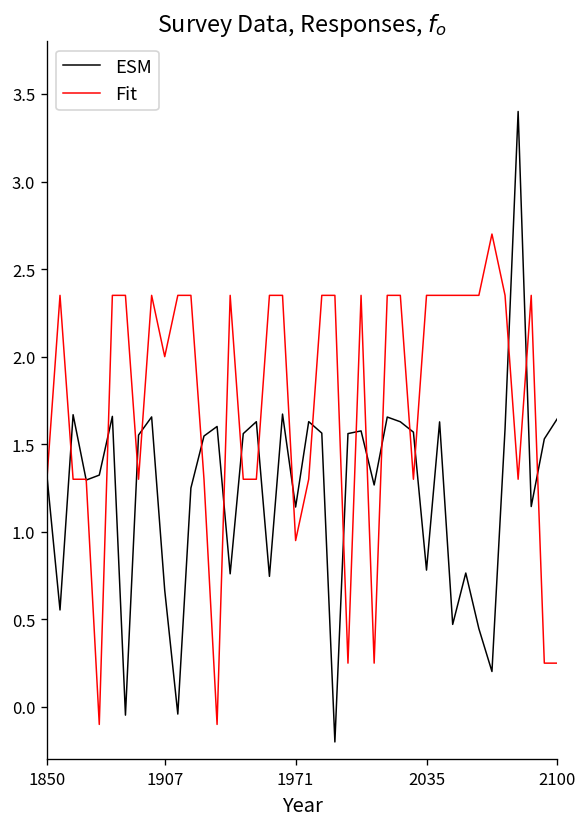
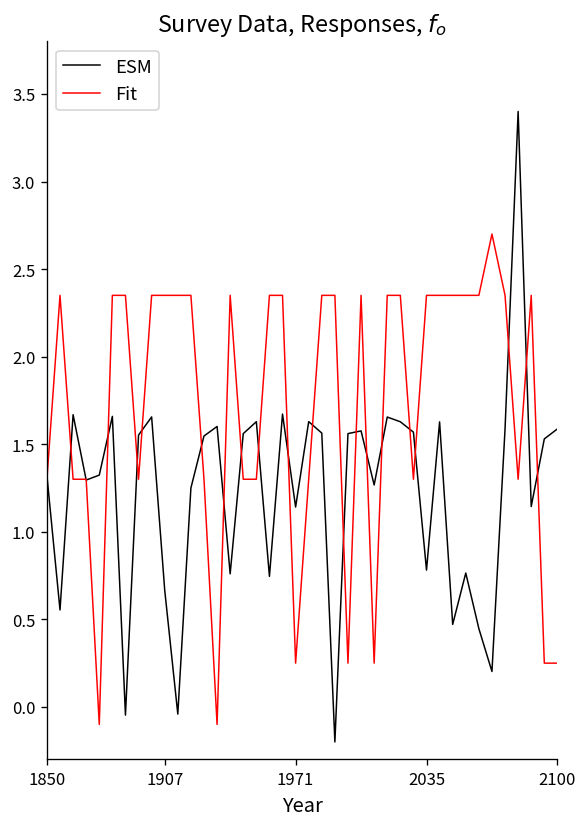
  {
    "ESM": {
      "1850": 1.32,
      "1907": 0.67,
      "1971": 1.14,
      "2035": 0.78,
-     "2100": 1.65
+     "2100": 1.59
    },
    "Fit": {
      "1850": 1.30,
-     "1907": 2.00,
-     "1971": 0.95,
+     "1907": 2.35,
+     "1971": 0.25,
      "2035": 2.35,
      "2100": 0.25
    }
  }
